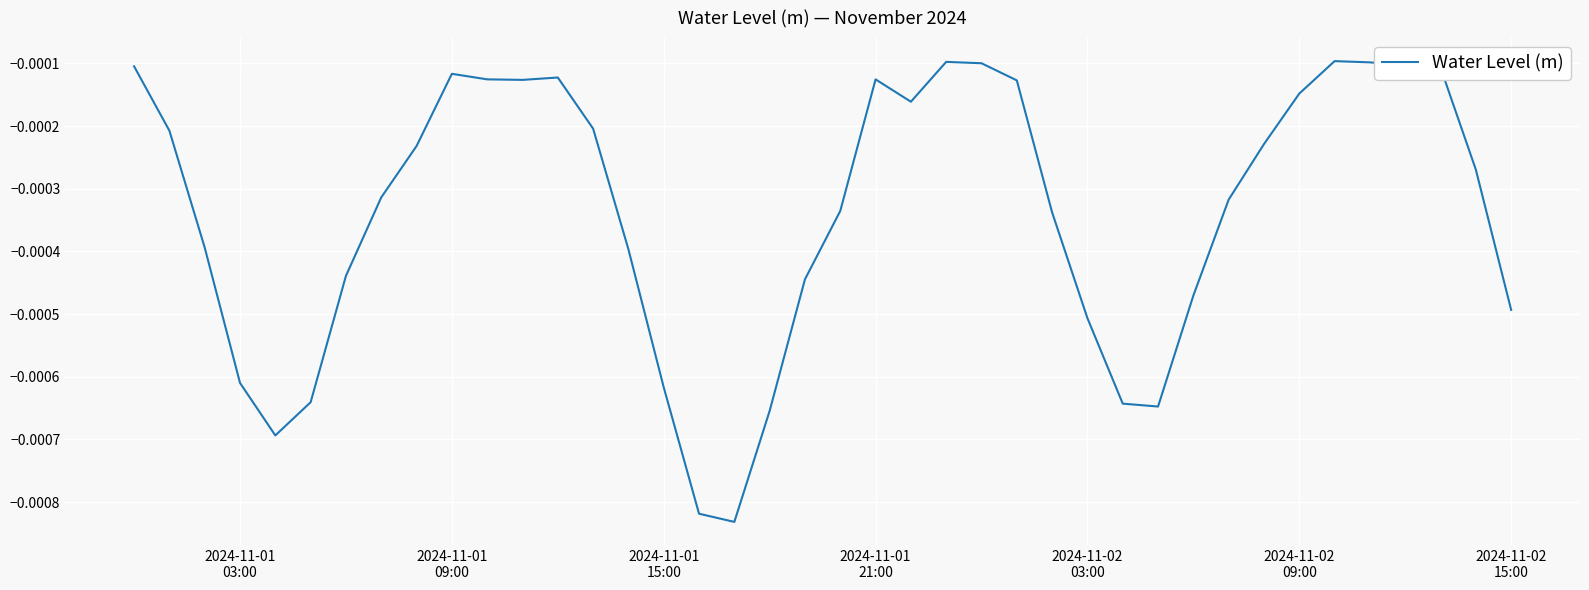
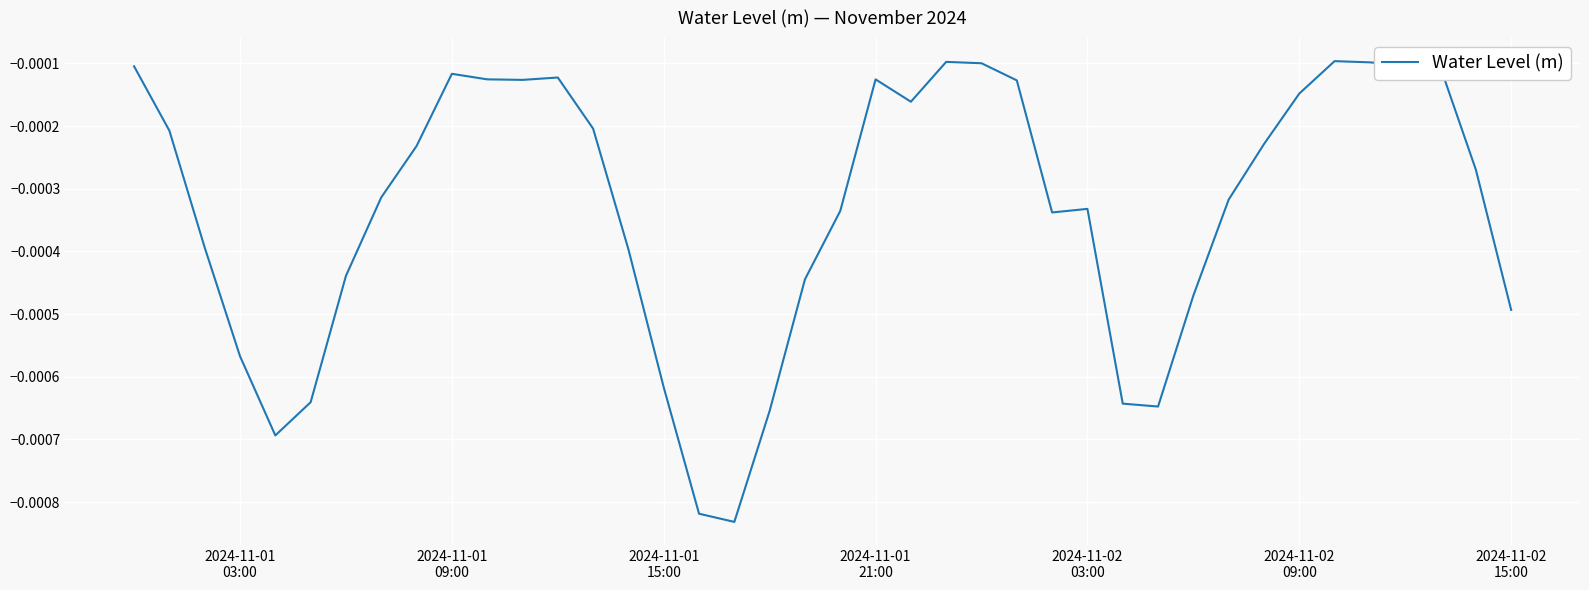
  {
-   "2024-11-01 03:00": -0.00061,
+   "2024-11-01 03:00": -0.00057,
    "2024-11-01 09:00": -0.00012,
    "2024-11-01 15:00": -0.00062,
    "2024-11-01 21:00": -0.00013,
-   "2024-11-02 03:00": -0.00051,
+   "2024-11-02 03:00": -0.00033,
    "2024-11-02 09:00": -0.00015,
    "2024-11-02 15:00": -0.00049
  }
